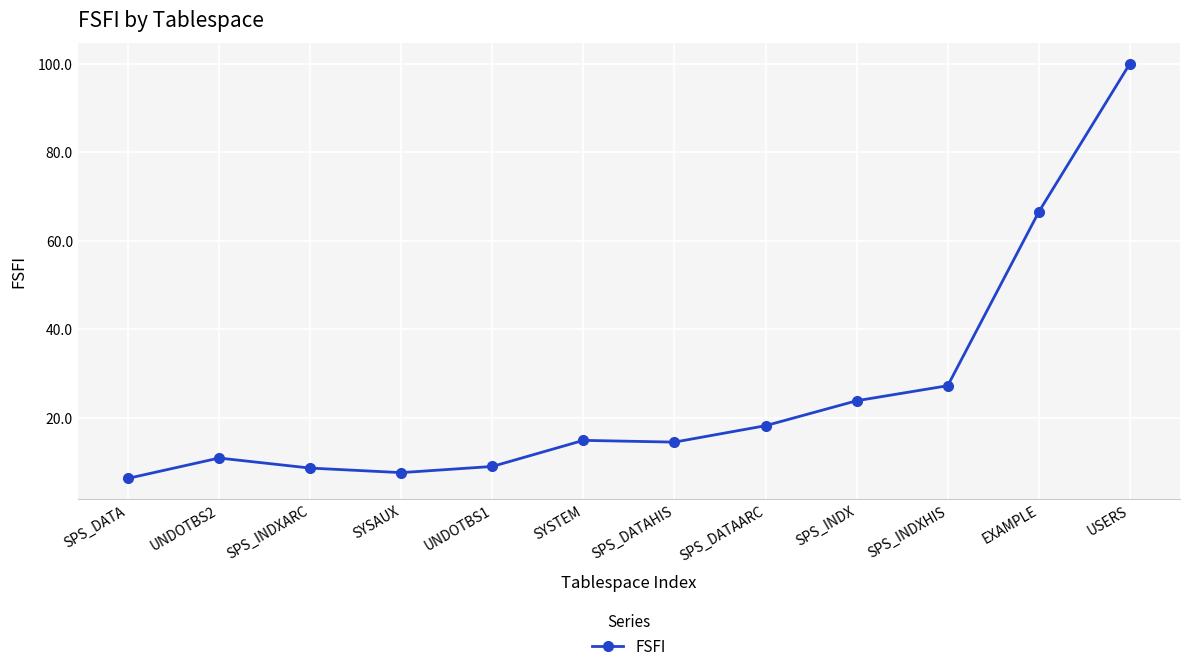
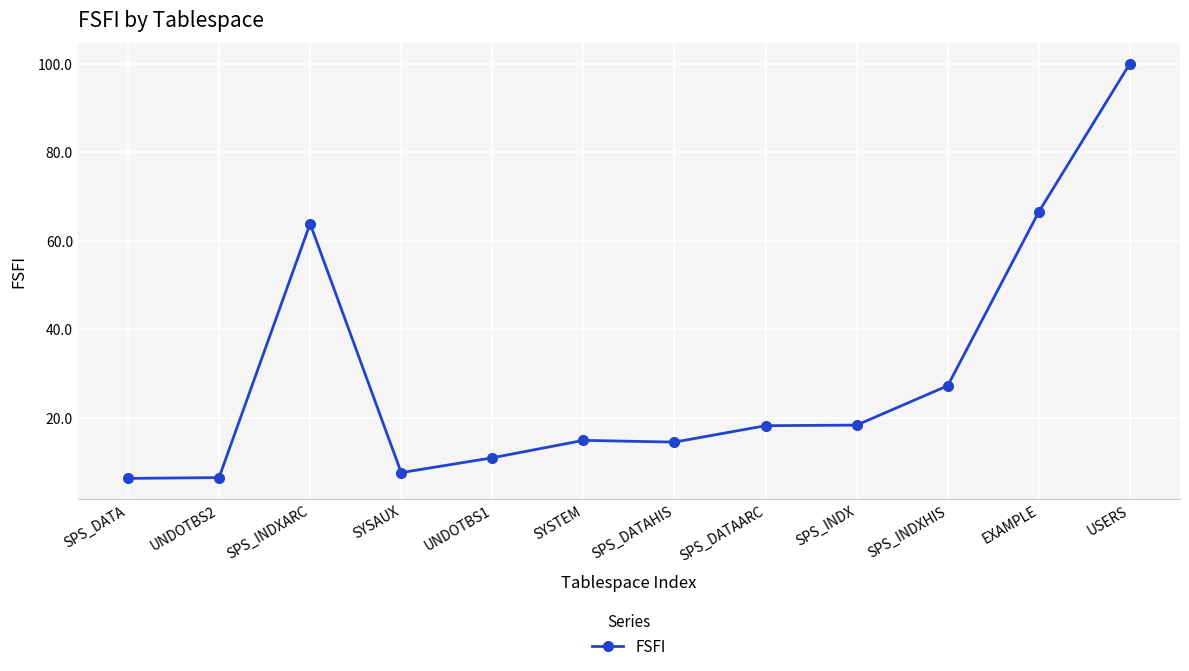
  {
    "SPS_DATA": 6,
-   "UNDOTBS2": 11,
-   "SPS_INDXARC": 9,
+   "UNDOTBS2": 6,
+   "SPS_INDXARC": 64,
    "SYSAUX": 8,
-   "UNDOTBS1": 9,
+   "UNDOTBS1": 11,
    "SYSTEM": 15,
    "SPS_DATAHIS": 14,
    "SPS_DATAARC": 18,
-   "SPS_INDX": 24,
+   "SPS_INDX": 18,
    "SPS_INDXHIS": 27,
    "EXAMPLE": 66,
    "USERS": 100
  }
